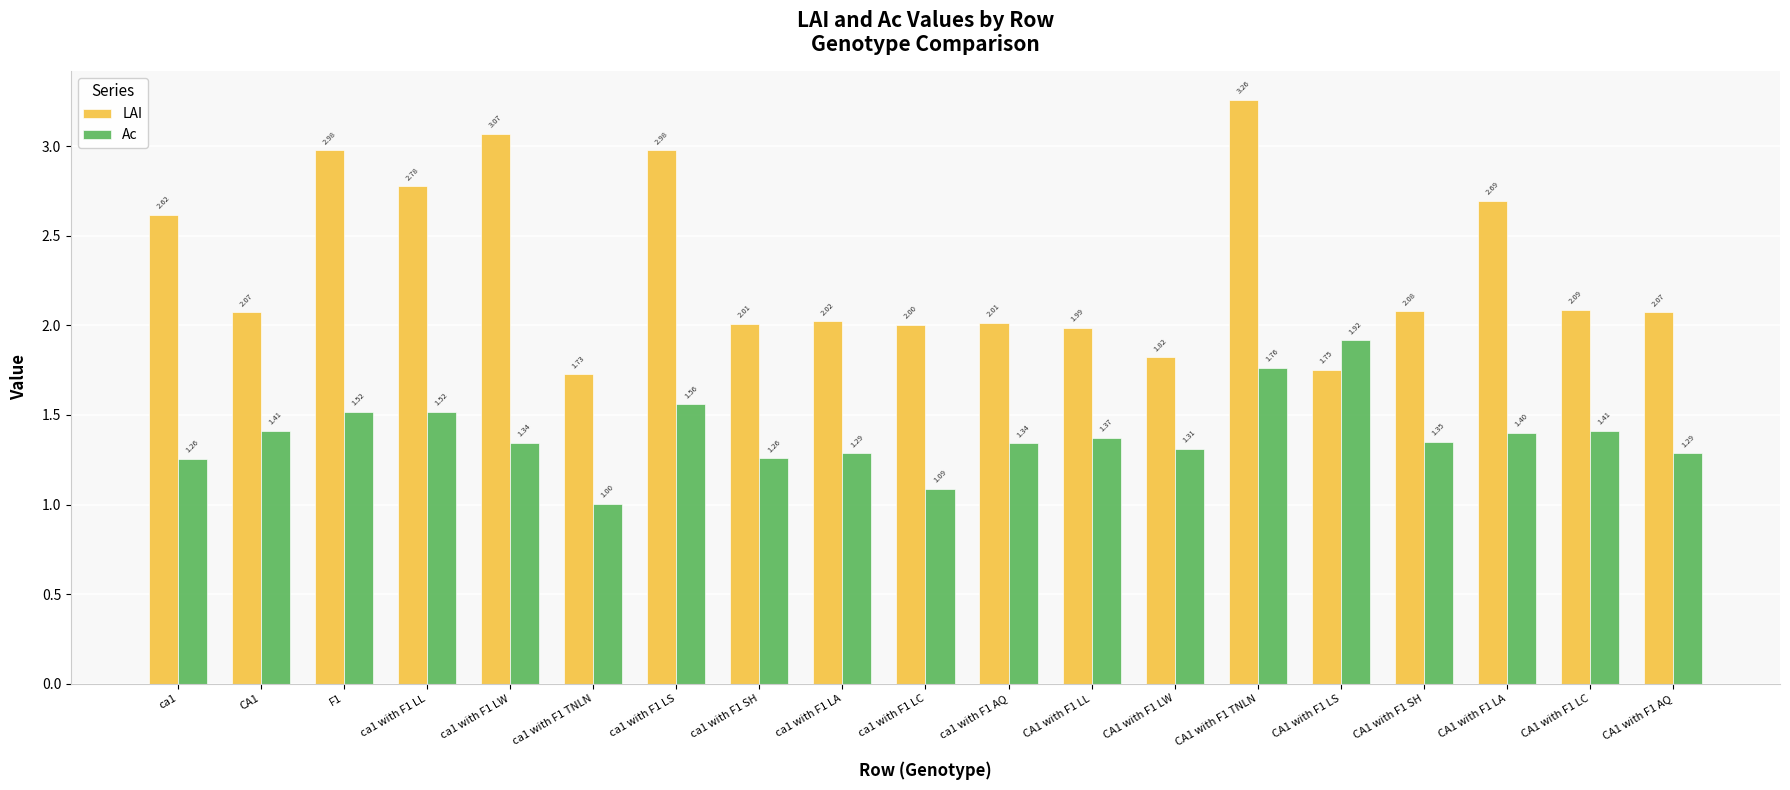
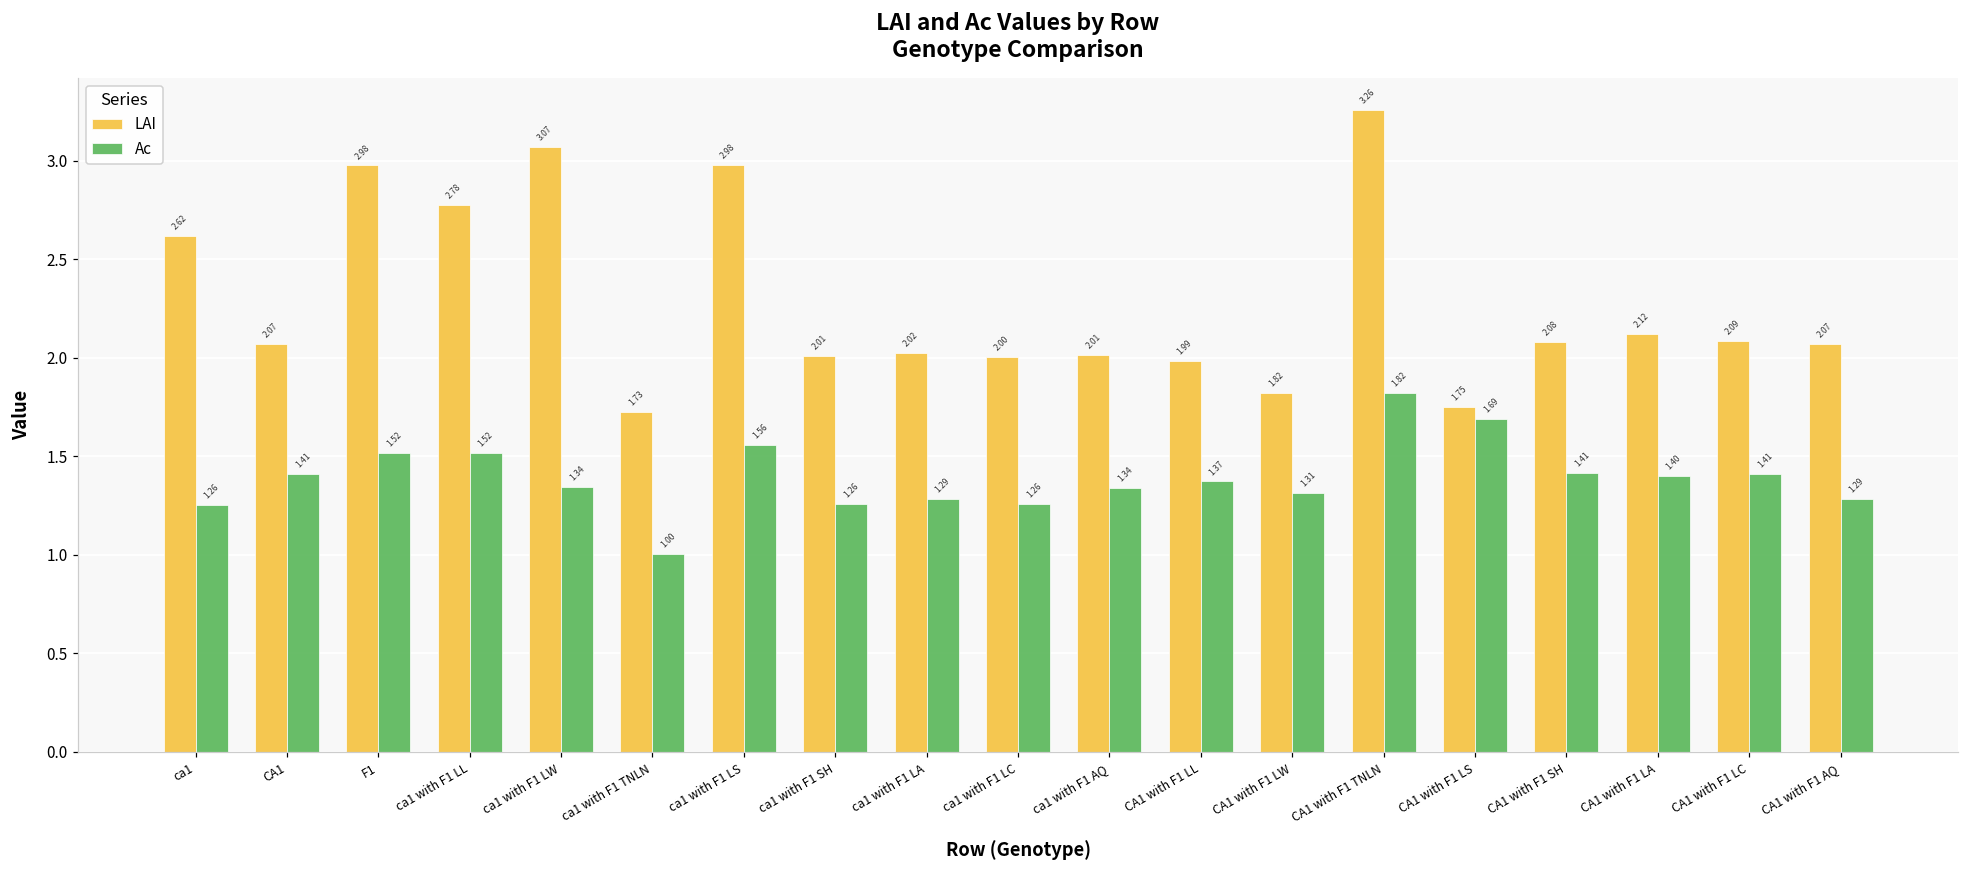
  {
    "LAI": {
      "ca1": 2.62,
      "CA1": 2.07,
      "F1": 2.98,
      "ca1 with F1 LL": 2.78,
      "ca1 with F1 LW": 3.07,
      "ca1 with F1 TNLN": 1.73,
      "ca1 with F1 LS": 2.98,
      "ca1 with F1 SH": 2.01,
      "ca1 with F1 LA": 2.02,
      "ca1 with F1 LC": 2.00,
      "ca1 with F1 AQ": 2.01,
      "CA1 with F1 LL": 1.99,
      "CA1 with F1 LW": 1.82,
      "CA1 with F1 TNLN": 3.26,
      "CA1 with F1 LS": 1.75,
      "CA1 with F1 SH": 2.08,
-     "CA1 with F1 LA": 2.69,
+     "CA1 with F1 LA": 2.12,
      "CA1 with F1 LC": 2.09,
      "CA1 with F1 AQ": 2.07
    },
    "Ac": {
      "ca1": 1.26,
      "CA1": 1.41,
      "F1": 1.52,
      "ca1 with F1 LL": 1.52,
      "ca1 with F1 LW": 1.34,
      "ca1 with F1 TNLN": 1.00,
      "ca1 with F1 LS": 1.56,
      "ca1 with F1 SH": 1.26,
      "ca1 with F1 LA": 1.29,
-     "ca1 with F1 LC": 1.09,
+     "ca1 with F1 LC": 1.26,
      "ca1 with F1 AQ": 1.34,
      "CA1 with F1 LL": 1.37,
      "CA1 with F1 LW": 1.31,
-     "CA1 with F1 TNLN": 1.76,
-     "CA1 with F1 LS": 1.92,
-     "CA1 with F1 SH": 1.35,
+     "CA1 with F1 TNLN": 1.82,
+     "CA1 with F1 LS": 1.69,
+     "CA1 with F1 SH": 1.41,
      "CA1 with F1 LA": 1.40,
      "CA1 with F1 LC": 1.41,
      "CA1 with F1 AQ": 1.29
    }
  }
